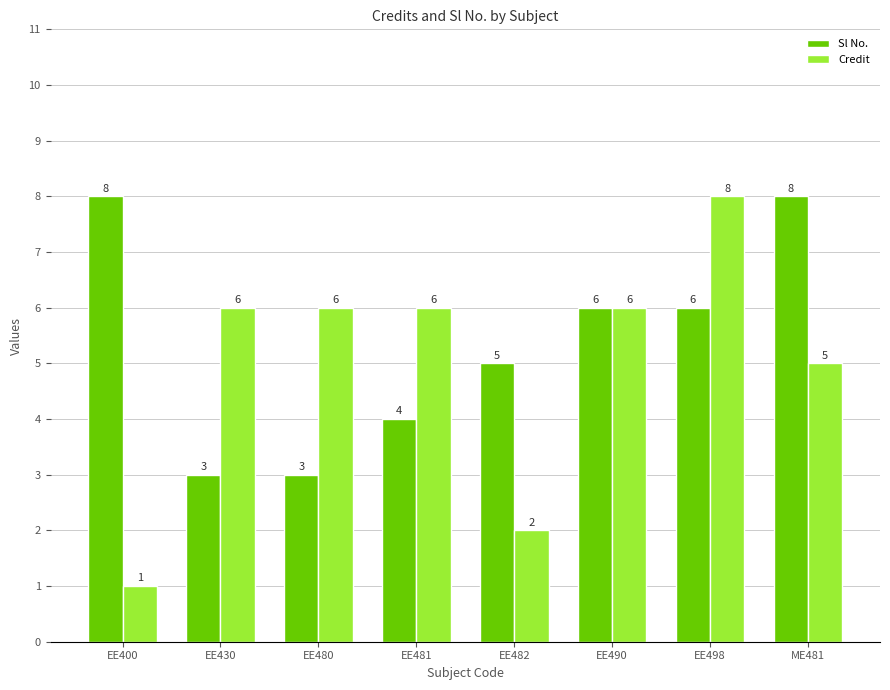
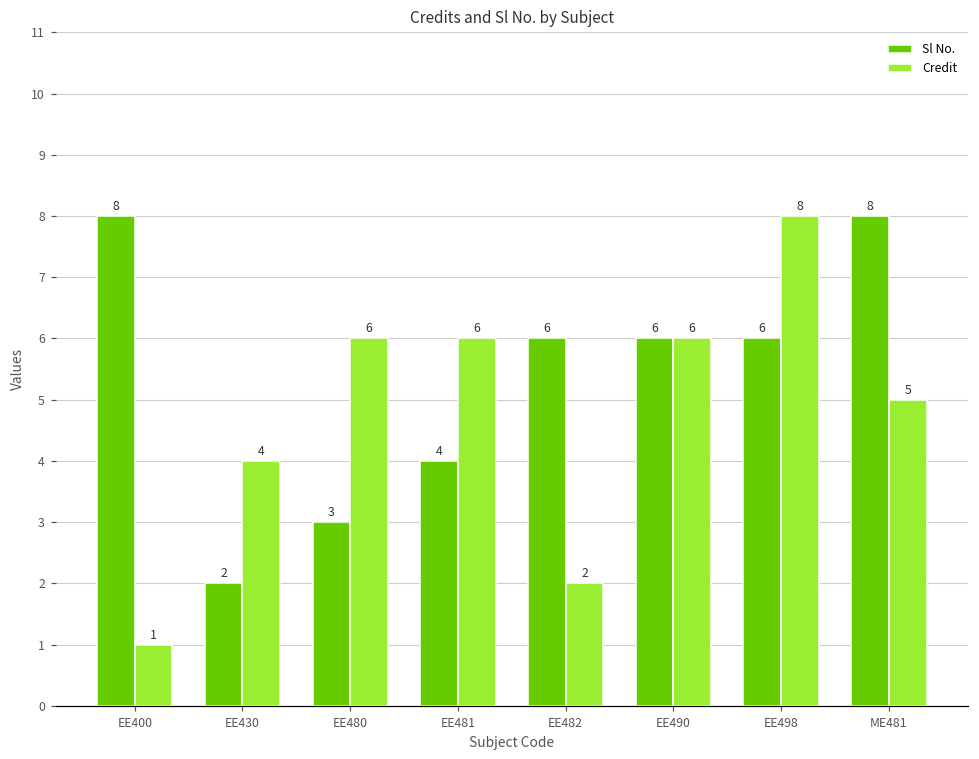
  {
    "Sl No.": {
      "EE400": 8,
-     "EE430": 3,
+     "EE430": 2,
      "EE480": 3,
      "EE481": 4,
-     "EE482": 5,
+     "EE482": 6,
      "EE490": 6,
      "EE498": 6,
      "ME481": 8
    },
    "Credit": {
      "EE400": 1,
-     "EE430": 6,
+     "EE430": 4,
      "EE480": 6,
      "EE481": 6,
      "EE482": 2,
      "EE490": 6,
      "EE498": 8,
      "ME481": 5
    }
  }
